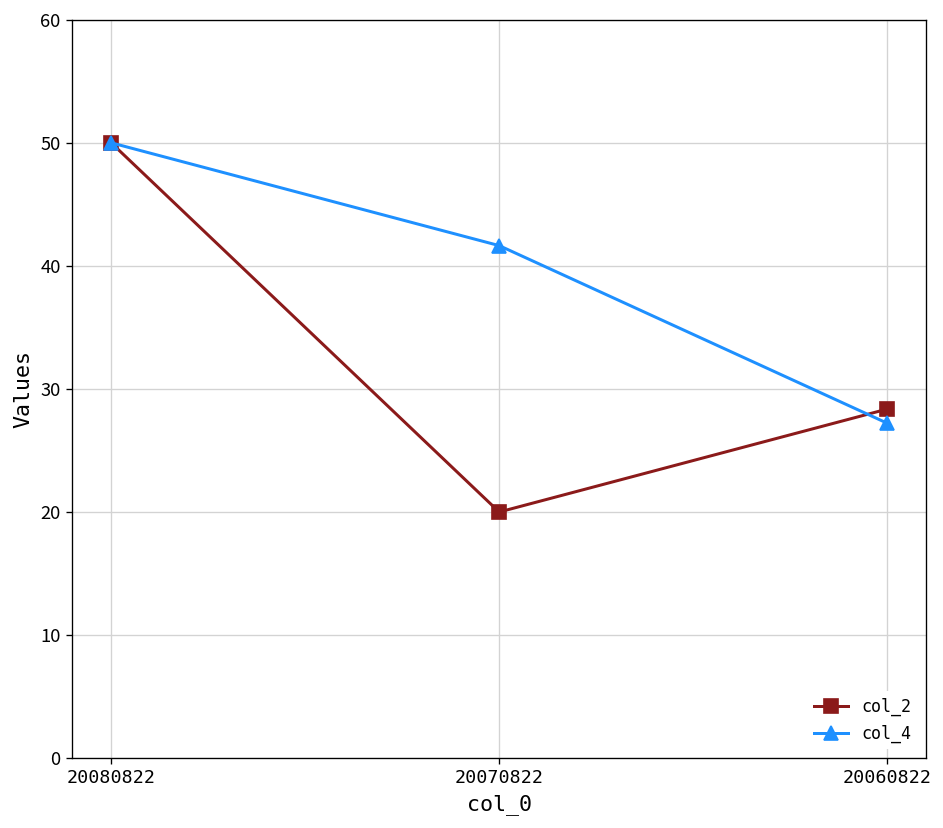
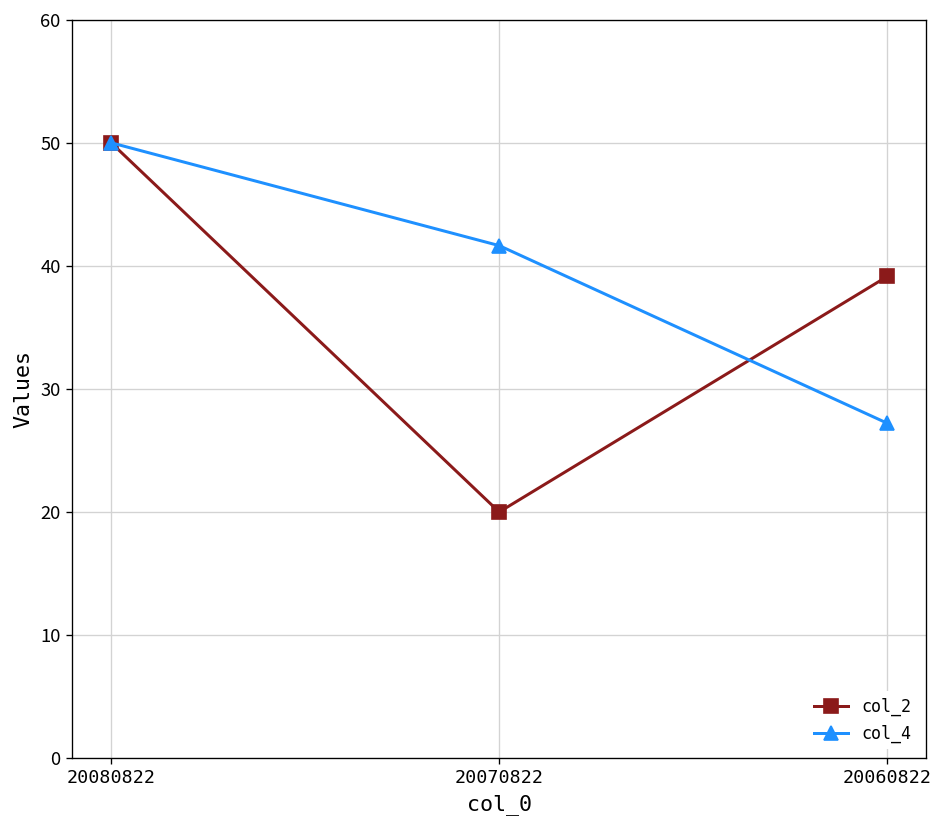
  {
    "col_2": {
      "20070822": 20.0,
-     "20060822": 28.4
+     "20060822": 39.1
    },
    "col_4": {
      "20070822": 41.6,
      "20060822": 27.2
    }
  }
